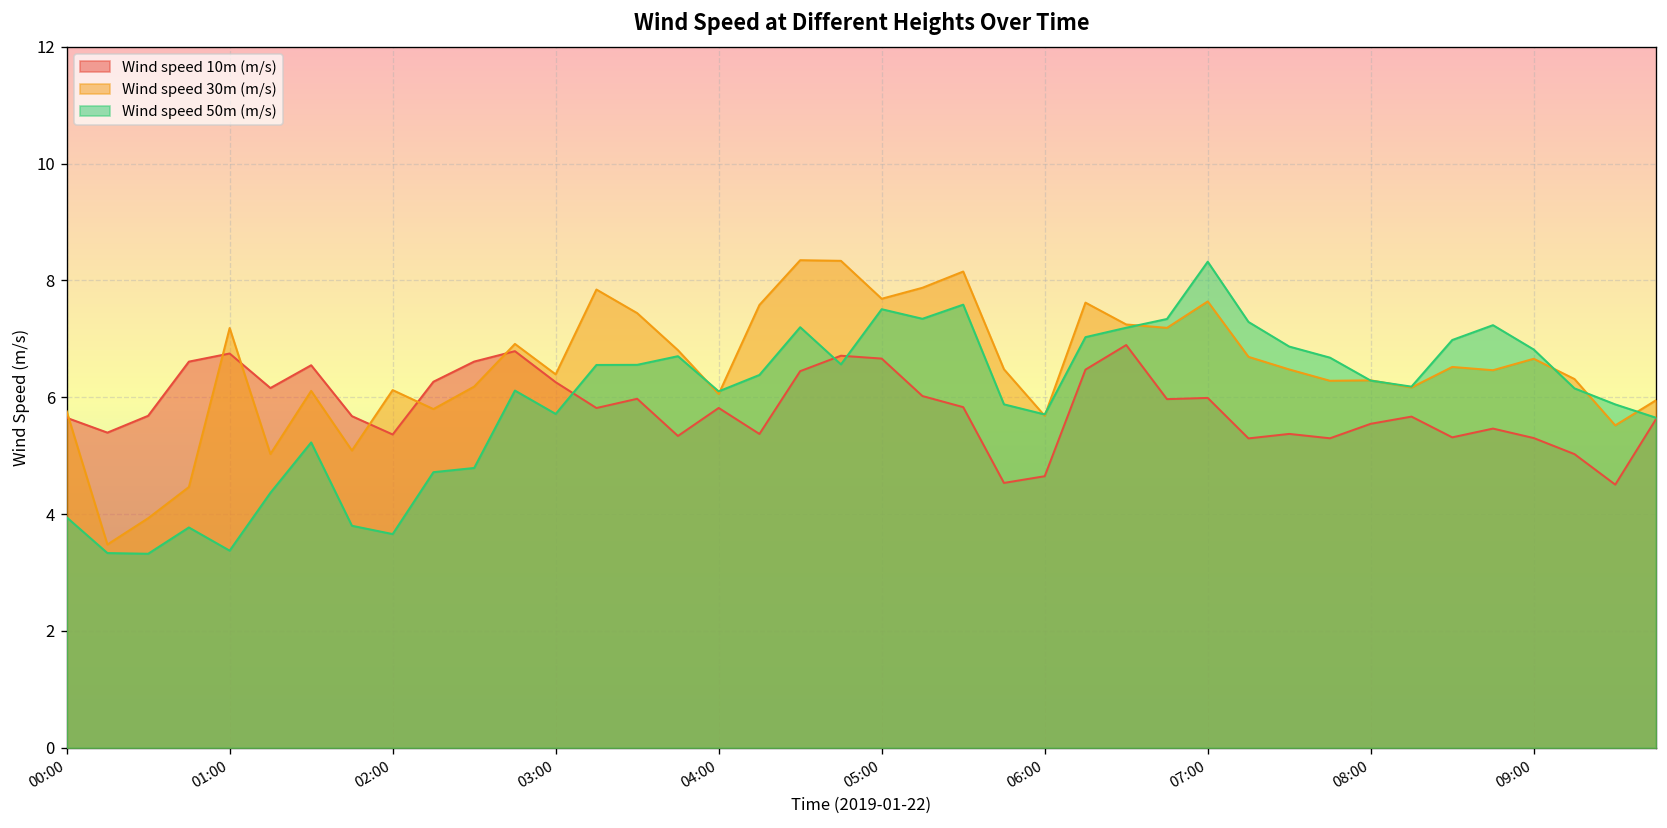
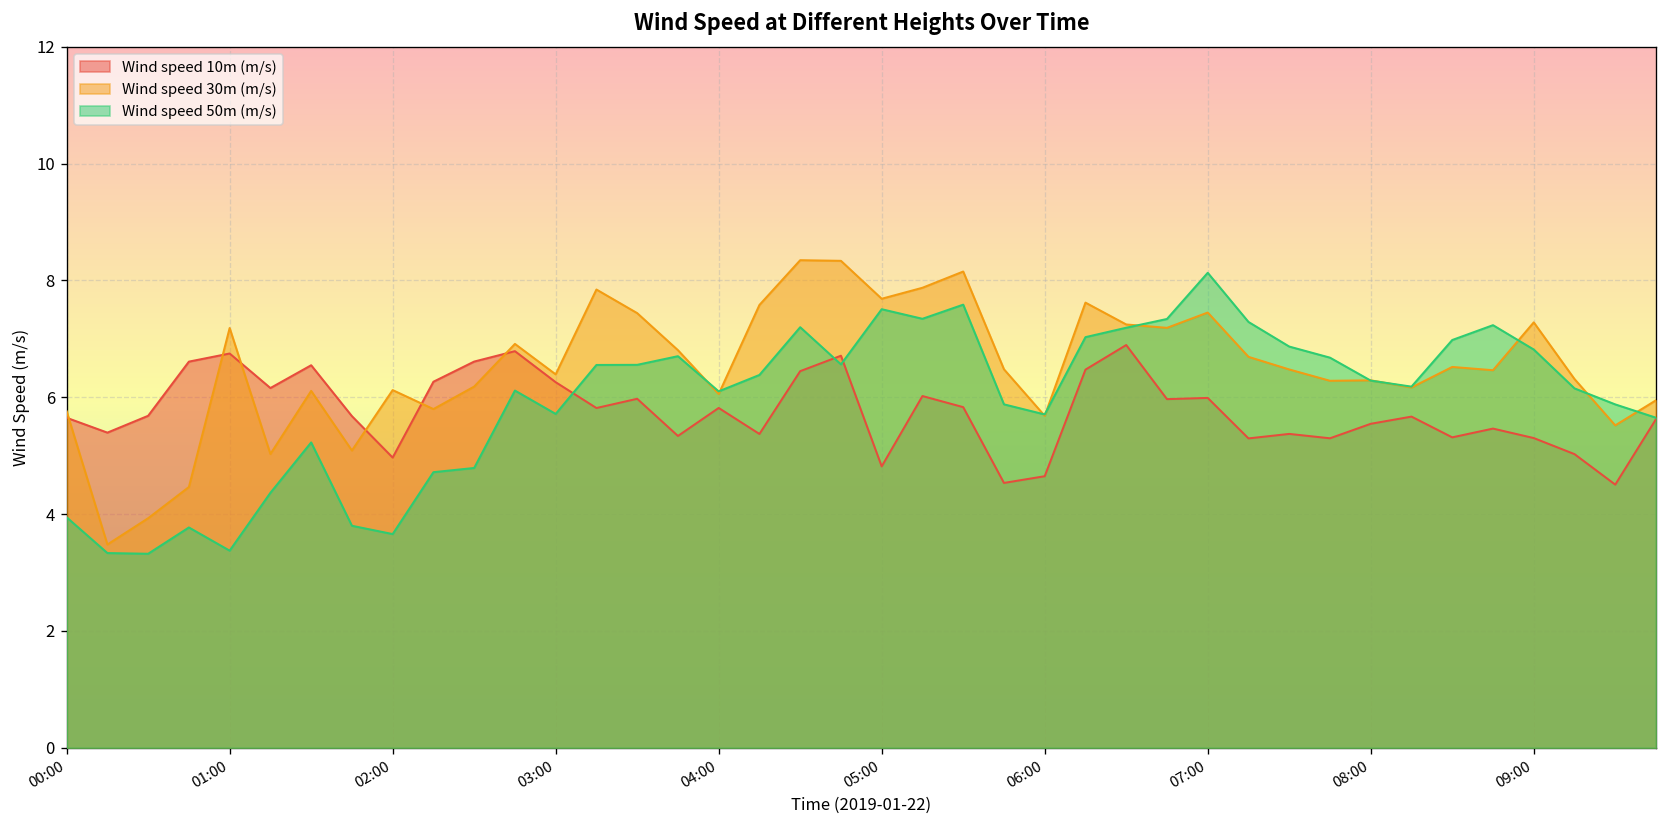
  {
    "Wind speed 10m (m/s)": {
      "00:00": 5.6,
      "01:00": 6.7,
-     "02:00": 5.4,
+     "02:00": 5.0,
      "03:00": 6.3,
      "04:00": 5.8,
-     "05:00": 6.7,
+     "05:00": 4.8,
      "06:00": 4.6,
      "07:00": 6.0,
      "08:00": 5.5,
      "09:00": 5.3
    },
    "Wind speed 30m (m/s)": {
      "00:00": 5.8,
      "01:00": 7.2,
      "02:00": 6.1,
      "03:00": 6.4,
      "05:00": 7.7,
-     "07:00": 7.6,
-     "09:00": 6.7
+     "07:00": 7.5,
+     "09:00": 7.3
    },
    "Wind speed 50m (m/s)": {
      "00:00": 3.9,
      "01:00": 3.4,
      "02:00": 3.7,
      "03:00": 5.7,
      "05:00": 7.5,
-     "07:00": 8.3,
+     "07:00": 8.1,
      "09:00": 6.8
    }
  }
